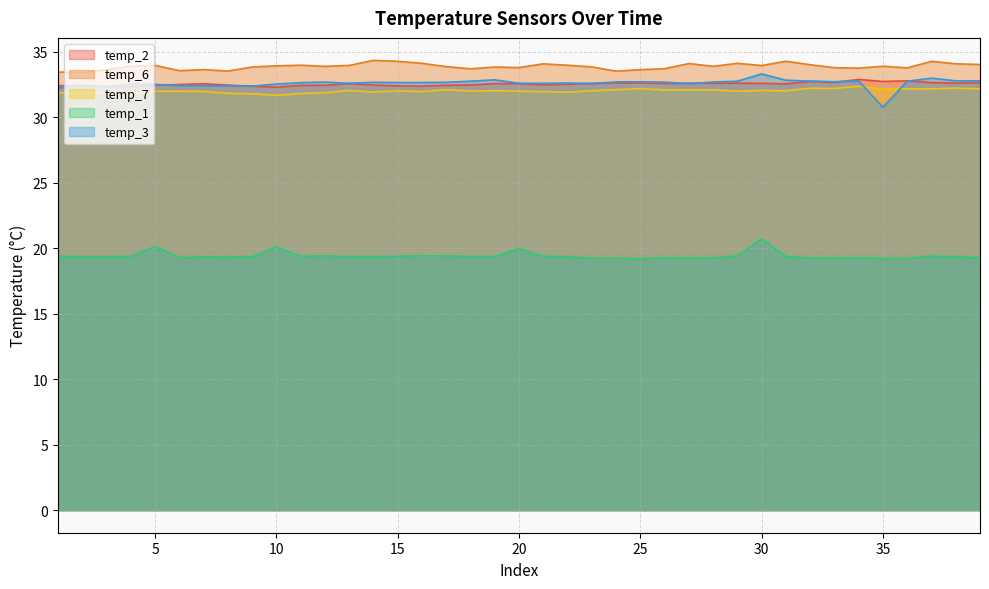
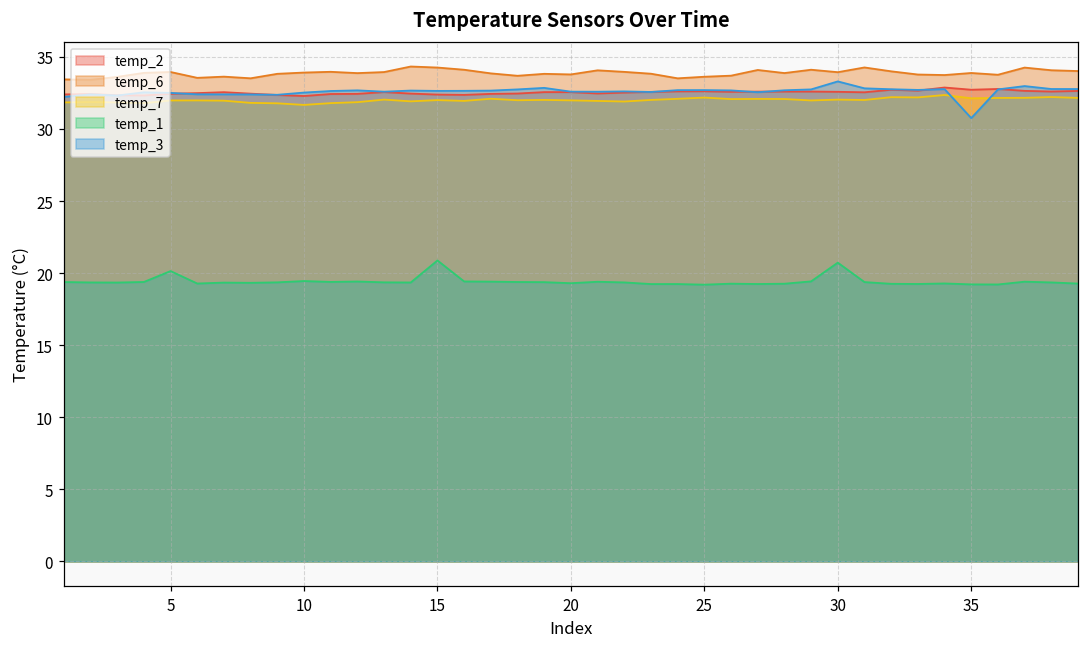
  {
    "temp_1": {
      "5": 20.1,
-     "10": 20.1,
-     "15": 19.4,
-     "20": 20.0,
+     "10": 19.4,
+     "15": 20.9,
+     "20": 19.3,
      "25": 19.2,
      "30": 20.7,
      "35": 19.2
    },
    "temp_3": {
      "10": 32.5,
      "15": 32.6,
      "30": 33.3,
      "35": 30.8
    }
  }
